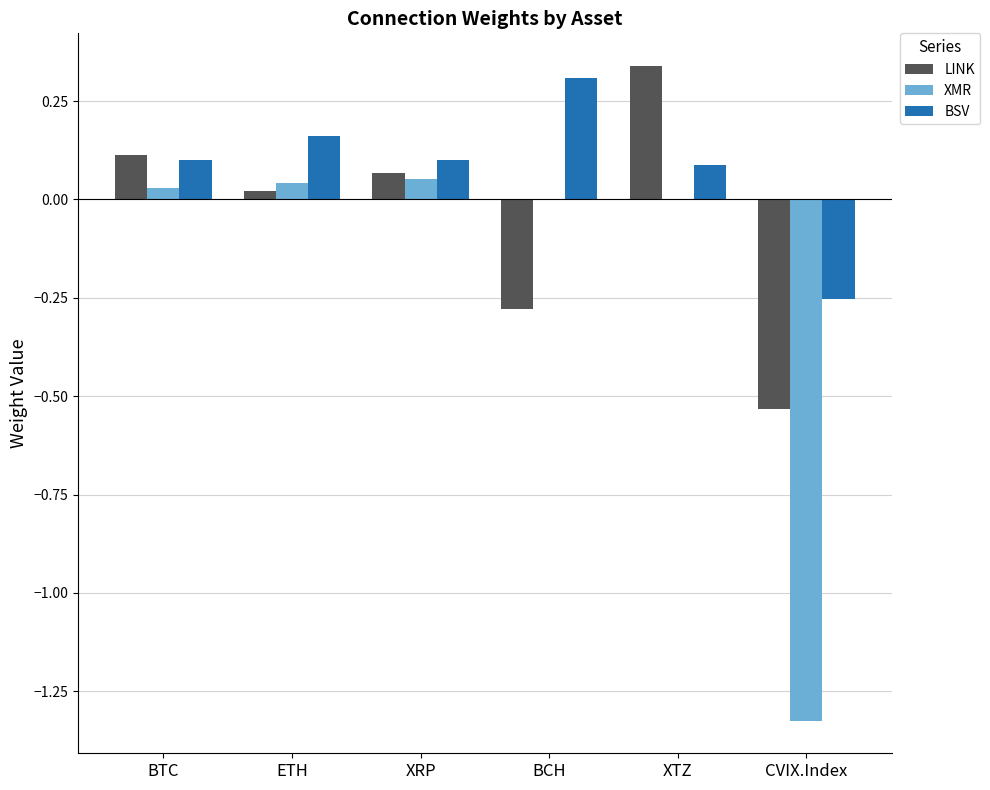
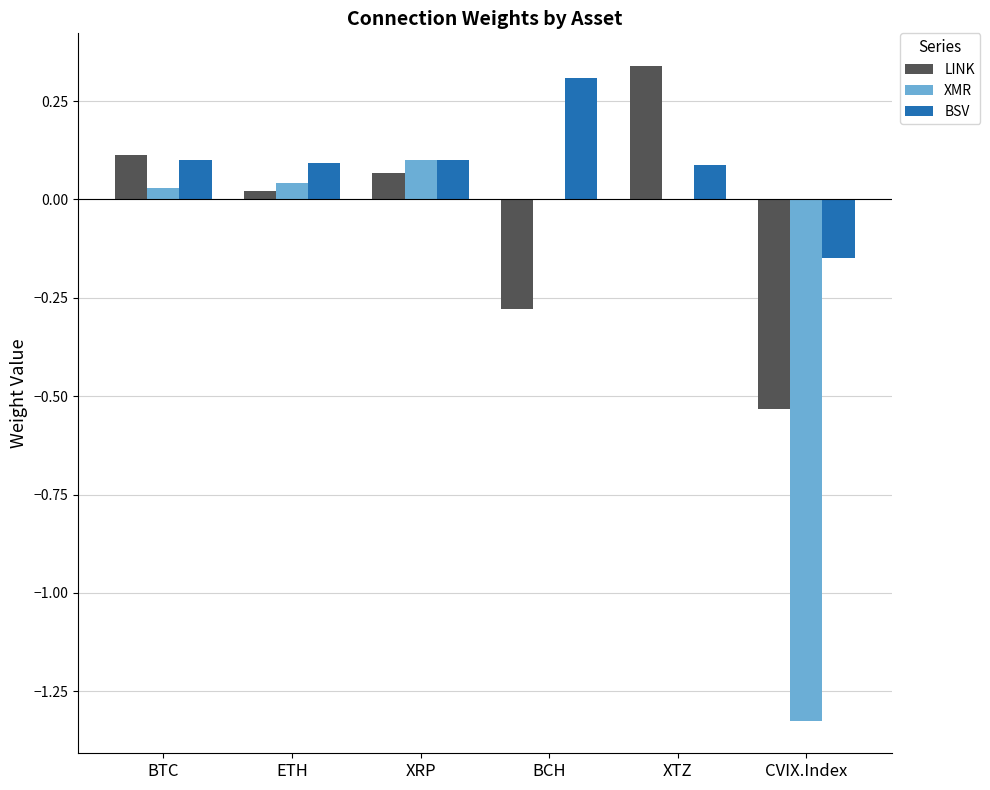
  {
    "LINK": {
      "BTC": 0.11,
      "ETH": 0.02,
      "XRP": 0.07,
      "BCH": -0.28,
      "XTZ": 0.34,
      "CVIX.Index": -0.53
    },
    "XMR": {
      "BTC": 0.03,
      "ETH": 0.04,
-     "XRP": 0.05,
+     "XRP": 0.10,
      "BCH": 0.00,
      "XTZ": 0.00,
      "CVIX.Index": -1.32
    },
    "BSV": {
      "BTC": 0.10,
-     "ETH": 0.16,
+     "ETH": 0.09,
      "XRP": 0.10,
      "BCH": 0.31,
      "XTZ": 0.09,
-     "CVIX.Index": -0.25
+     "CVIX.Index": -0.15
    }
  }
